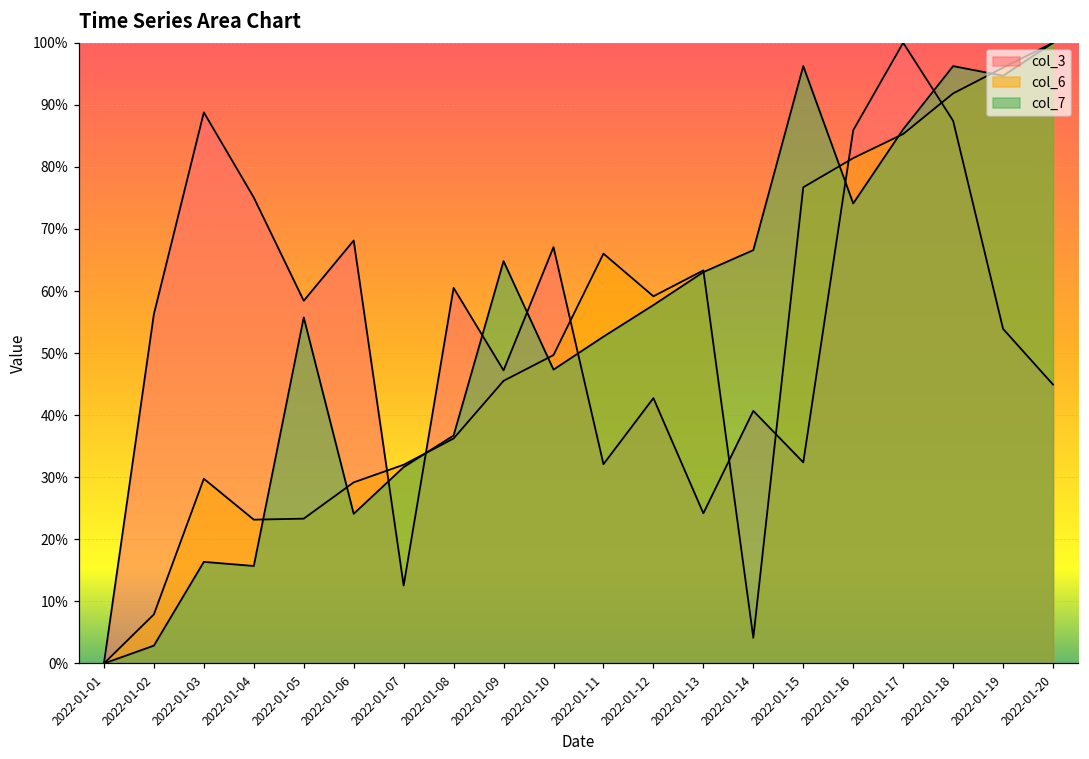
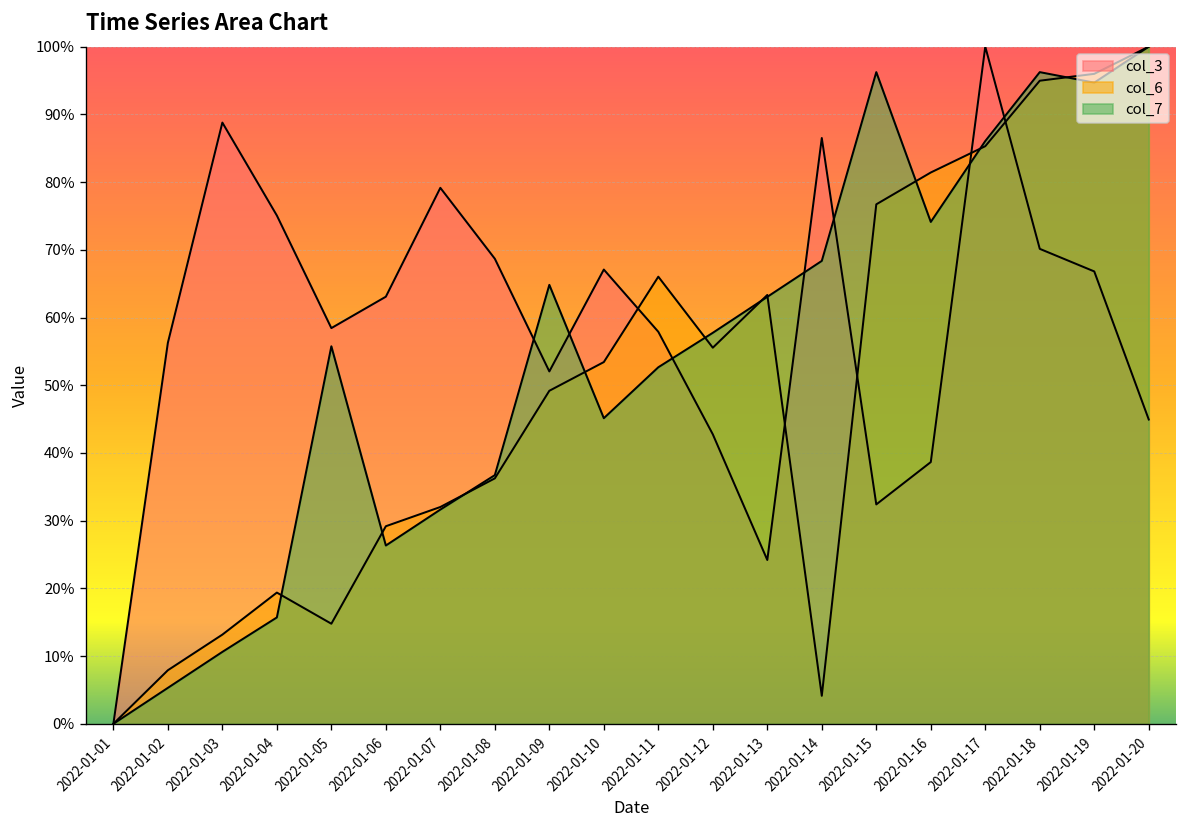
  {
    "col_3": {
      "2022-01-02": "56%",
      "2022-01-03": "89%",
      "2022-01-04": "75%",
      "2022-01-05": "58%",
-     "2022-01-06": "68%",
-     "2022-01-07": "13%",
-     "2022-01-08": "61%",
-     "2022-01-09": "47%",
+     "2022-01-06": "63%",
+     "2022-01-07": "79%",
+     "2022-01-08": "69%",
+     "2022-01-09": "52%",
      "2022-01-10": "67%",
-     "2022-01-11": "32%",
+     "2022-01-11": "58%",
      "2022-01-12": "43%",
      "2022-01-13": "24%",
-     "2022-01-14": "41%",
+     "2022-01-14": "87%",
      "2022-01-15": "32%",
-     "2022-01-16": "86%",
+     "2022-01-16": "39%",
      "2022-01-17": "100%",
-     "2022-01-18": "87%",
-     "2022-01-19": "54%",
+     "2022-01-18": "70%",
+     "2022-01-19": "67%",
      "2022-01-20": "45%"
    },
    "col_6": {
      "2022-01-02": "8%",
-     "2022-01-03": "30%",
-     "2022-01-04": "23%",
-     "2022-01-05": "23%",
+     "2022-01-03": "13%",
+     "2022-01-04": "19%",
+     "2022-01-05": "15%",
      "2022-01-06": "29%",
      "2022-01-08": "36%",
-     "2022-01-09": "46%",
-     "2022-01-10": "50%",
+     "2022-01-09": "49%",
+     "2022-01-10": "53%",
      "2022-01-11": "66%",
-     "2022-01-12": "59%",
+     "2022-01-12": "56%",
      "2022-01-14": "4%",
      "2022-01-15": "77%",
      "2022-01-16": "81%",
      "2022-01-17": "85%",
-     "2022-01-18": "92%"
+     "2022-01-18": "95%"
    },
    "col_7": {
-     "2022-01-02": "3%",
-     "2022-01-03": "16%",
+     "2022-01-02": "5%",
+     "2022-01-03": "11%",
      "2022-01-04": "16%",
      "2022-01-05": "56%",
-     "2022-01-06": "24%",
+     "2022-01-06": "26%",
      "2022-01-08": "37%",
      "2022-01-09": "65%",
-     "2022-01-10": "47%",
+     "2022-01-10": "45%",
      "2022-01-11": "53%",
      "2022-01-12": "58%",
-     "2022-01-14": "67%",
+     "2022-01-14": "68%",
      "2022-01-15": "96%",
      "2022-01-16": "74%",
      "2022-01-17": "86%",
      "2022-01-18": "96%"
    }
  }
